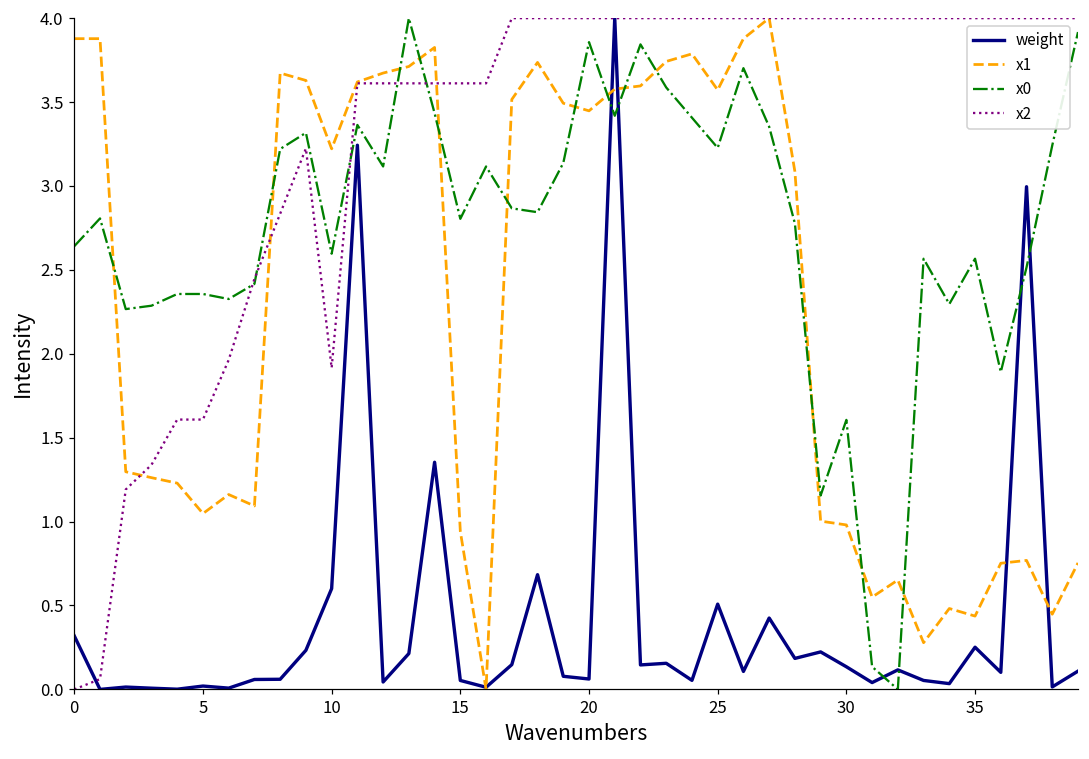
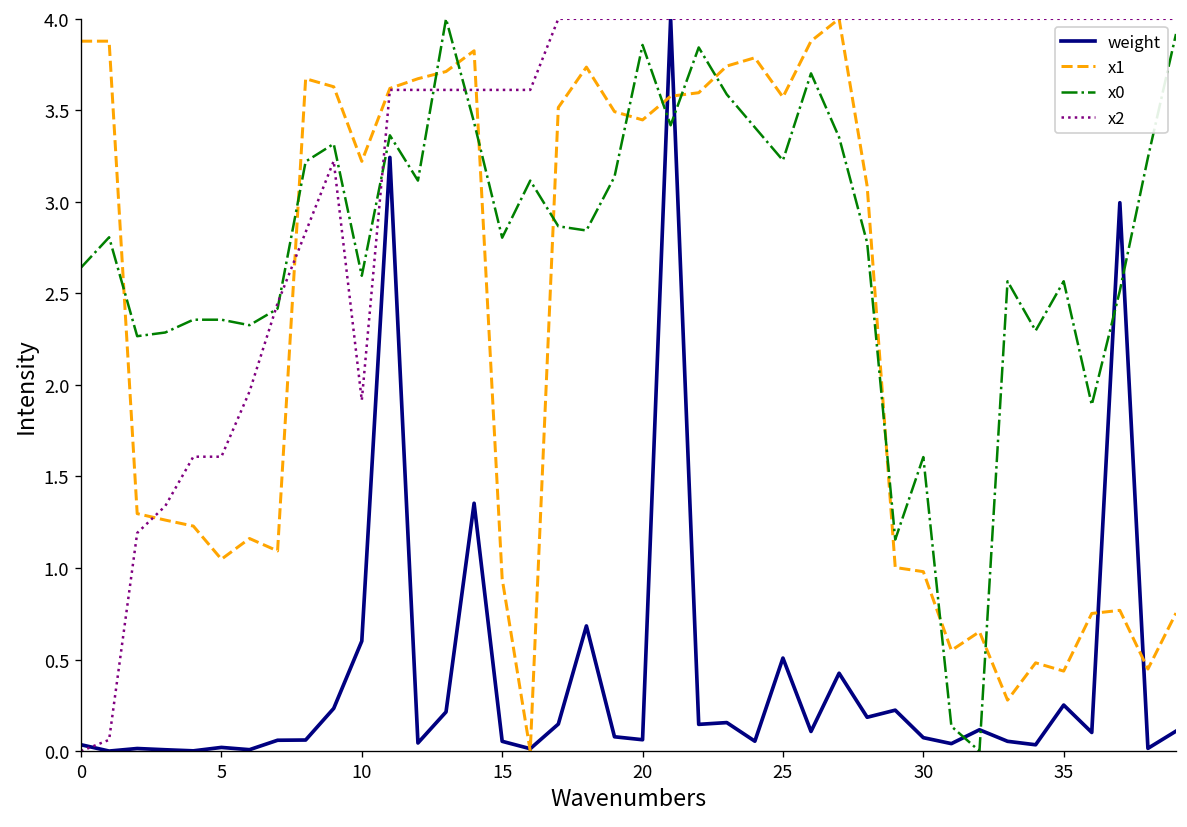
  {
    "weight": {
-     "0": 0.32,
+     "0": 0.03,
      "5": 0.02,
      "10": 0.60,
      "15": 0.05,
      "20": 0.06,
      "25": 0.51,
-     "30": 0.13,
+     "30": 0.07,
      "35": 0.25
    },
    "x1": {
      "0": 3.88,
      "5": 1.05,
      "10": 3.22,
      "15": 0.94,
      "20": 3.45,
      "25": 3.57,
      "30": 0.98,
      "35": 0.44
    },
    "x0": {
      "0": 2.64,
      "5": 2.36,
      "10": 2.60,
      "15": 2.80,
      "20": 3.86,
      "25": 3.23,
      "30": 1.61,
      "35": 2.57
    },
    "x2": {
      "0": 0.00,
      "5": 1.61,
      "10": 1.92,
      "15": 3.61,
      "20": 4.00,
      "25": 4.00,
      "30": 4.00,
      "35": 4.00
    }
  }
